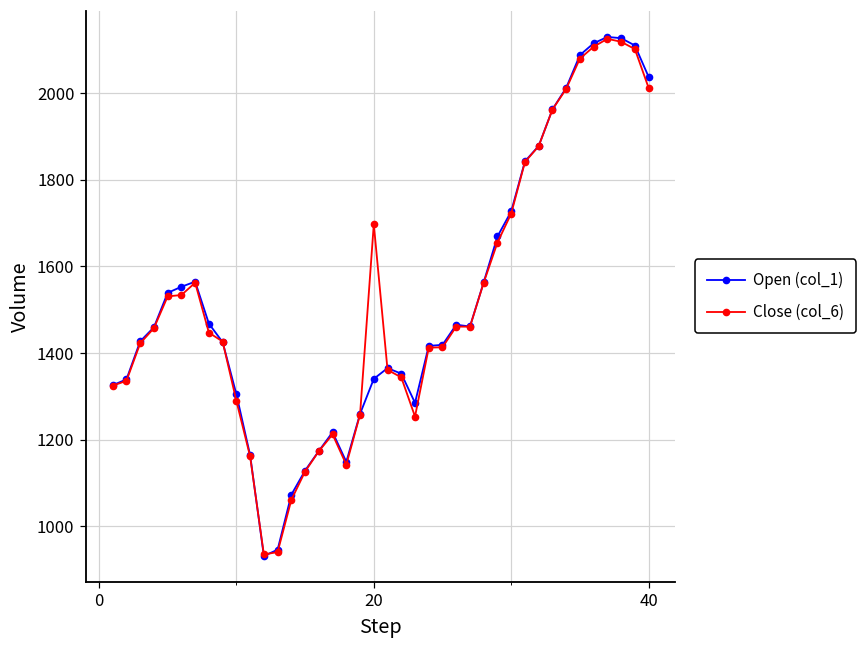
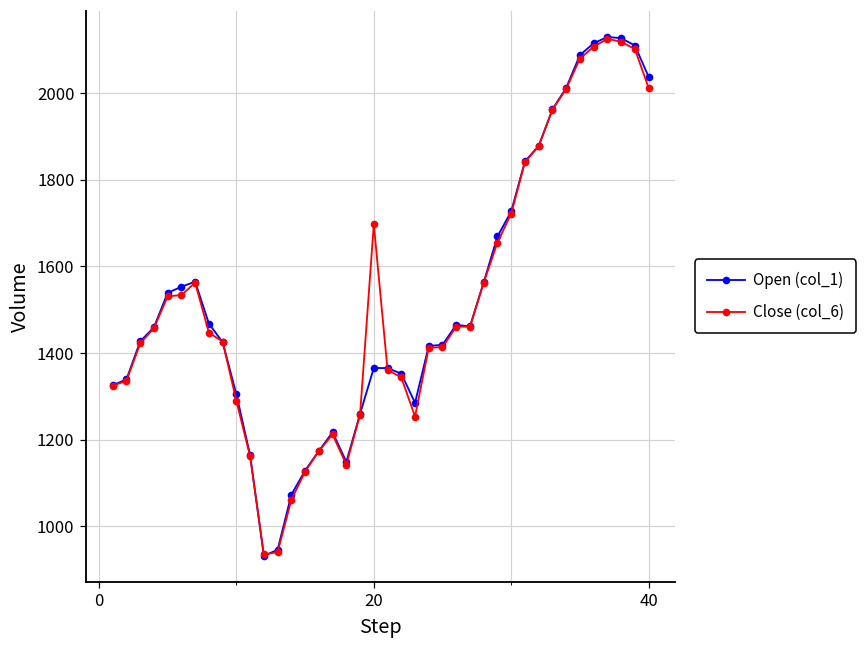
  {
    "Open (col_1)": {
-     "20": 1340,
+     "20": 1370,
      "40": 2040
    },
    "Close (col_6)": {
      "20": 1700,
      "40": 2010
    }
  }
